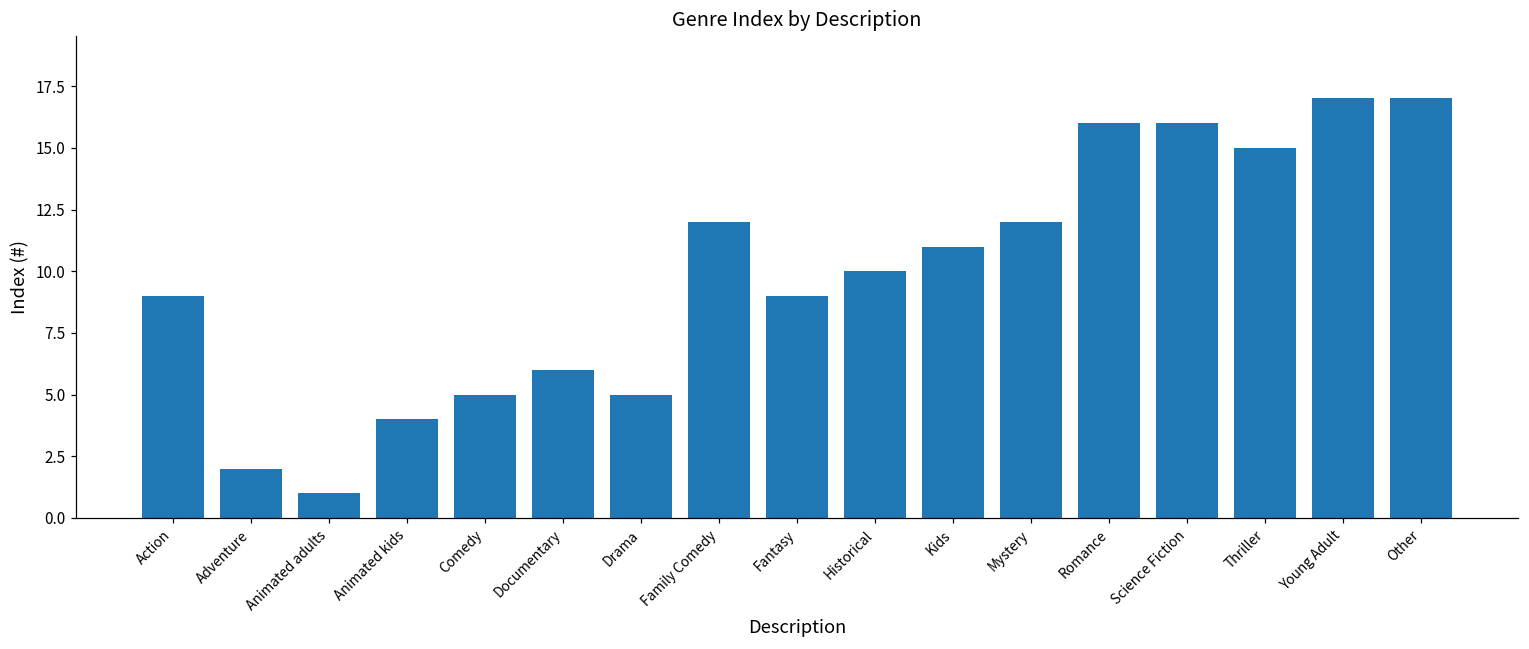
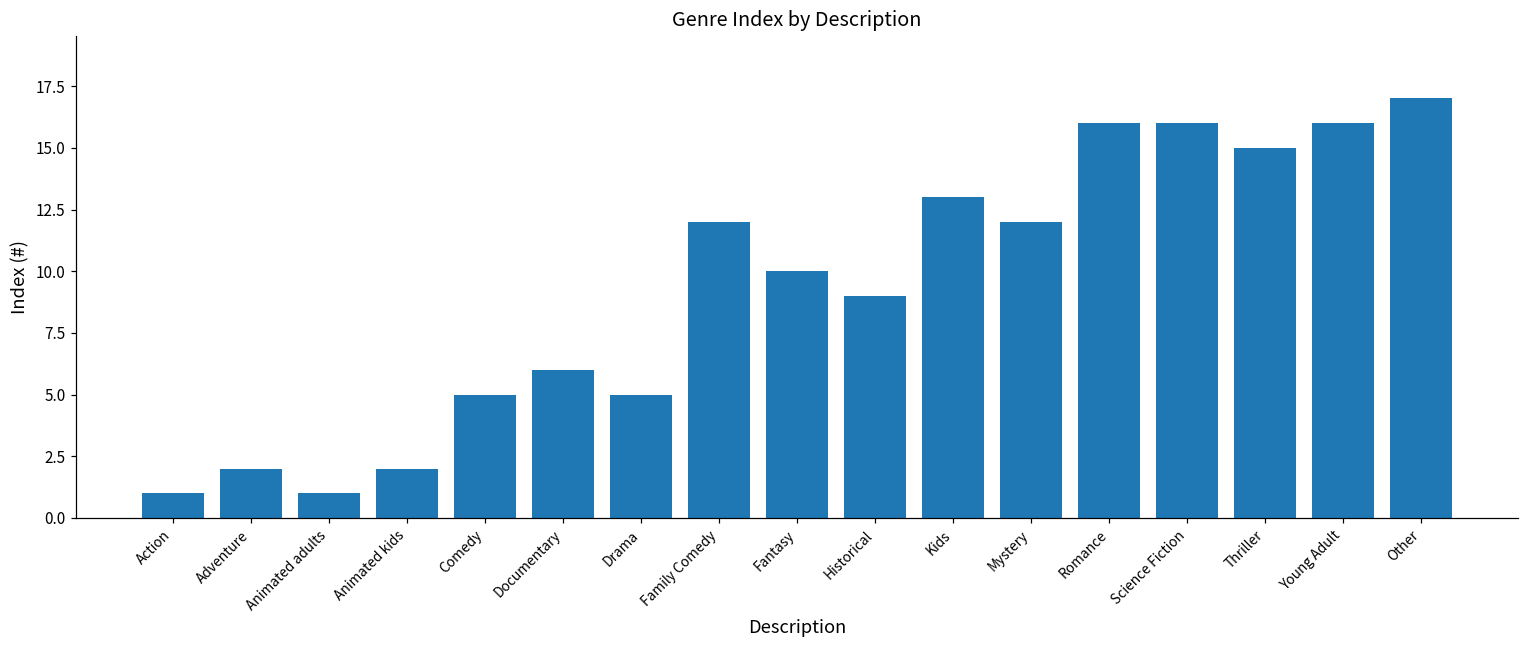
  {
-   "Action": 9,
+   "Action": 1,
    "Adventure": 2,
    "Animated adults": 1,
-   "Animated kids": 4,
+   "Animated kids": 2,
    "Comedy": 5,
    "Documentary": 6,
    "Drama": 5,
    "Family Comedy": 12,
-   "Fantasy": 9,
-   "Historical": 10,
-   "Kids": 11,
+   "Fantasy": 10,
+   "Historical": 9,
+   "Kids": 13,
    "Mystery": 12,
    "Romance": 16,
    "Science Fiction": 16,
    "Thriller": 15,
-   "Young Adult": 17,
+   "Young Adult": 16,
    "Other": 17
  }
